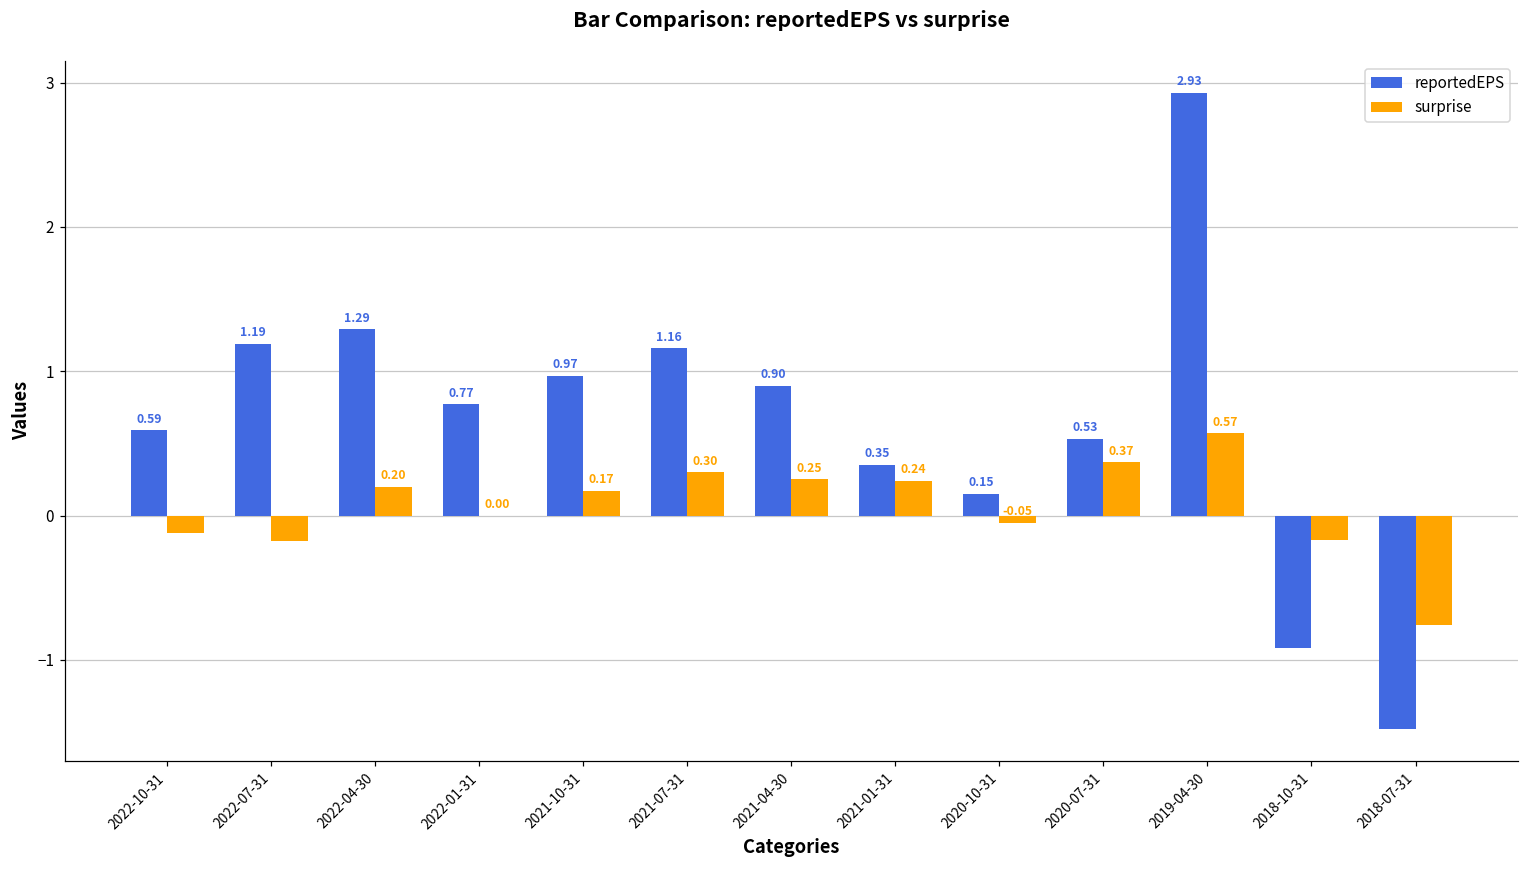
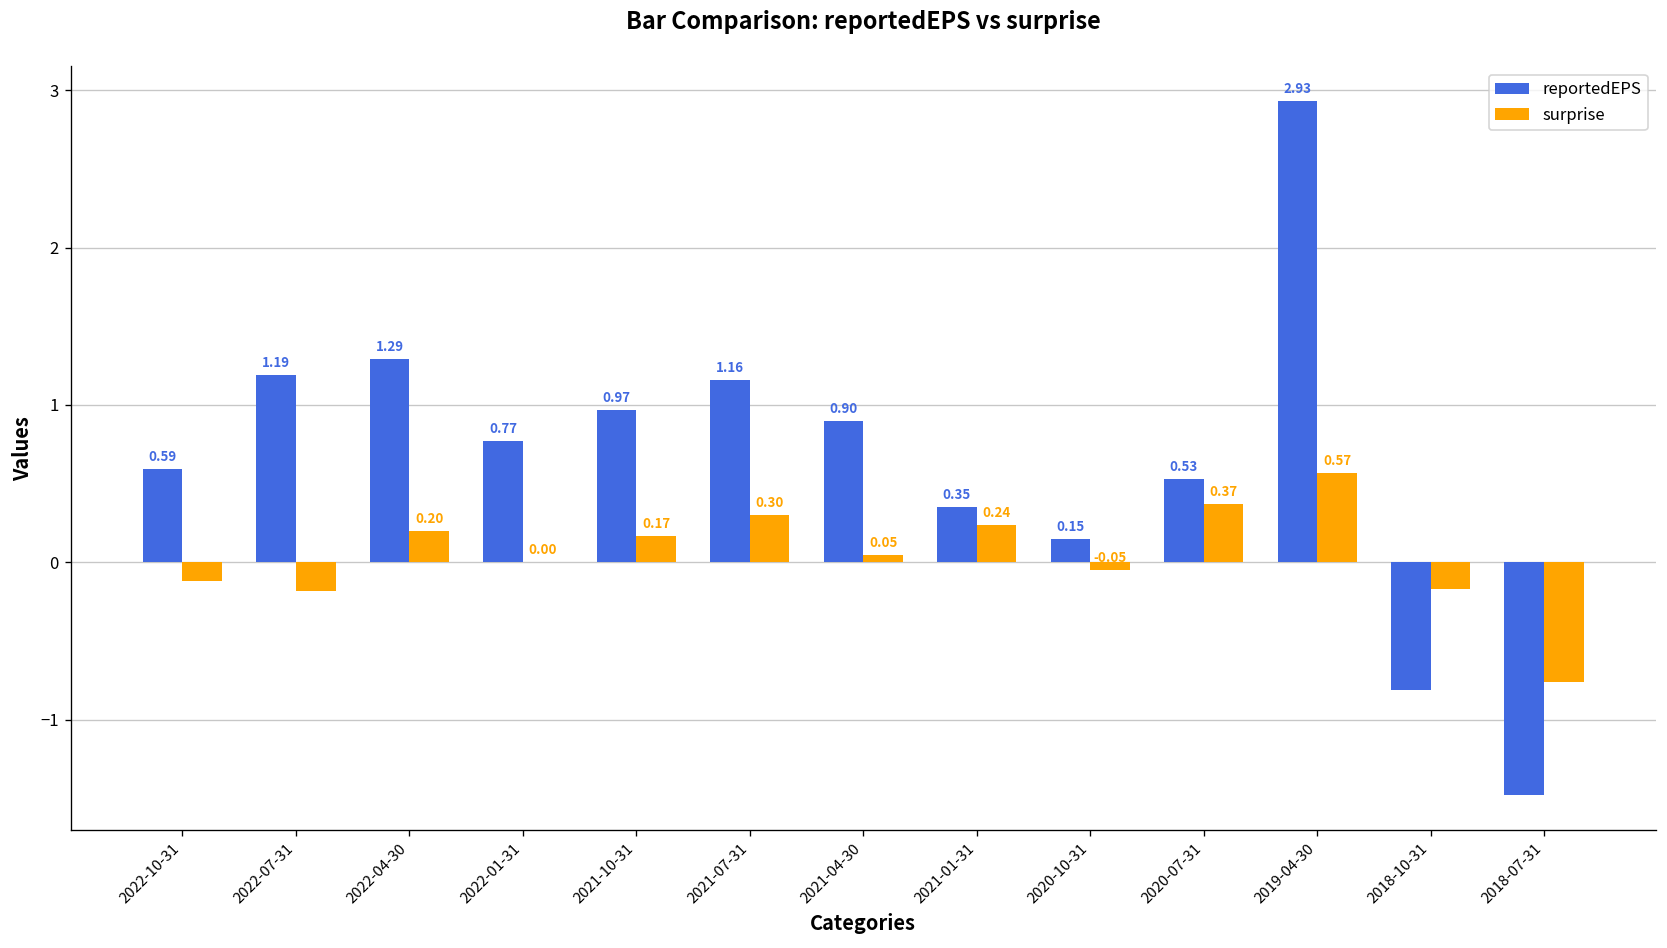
  {
    "reportedEPS": {
-     "2018-10-31": -0.92,
+     "2018-10-31": -0.81,
      "2018-07-31": -1.48
    },
    "surprise": {
      "2022-04-30": 0.20,
      "2022-01-31": 0.00,
      "2021-10-31": 0.17,
      "2021-07-31": 0.30,
-     "2021-04-30": 0.25,
+     "2021-04-30": 0.05,
      "2021-01-31": 0.24,
      "2020-10-31": -0.05,
      "2020-07-31": 0.37,
      "2019-04-30": 0.57
    }
  }
